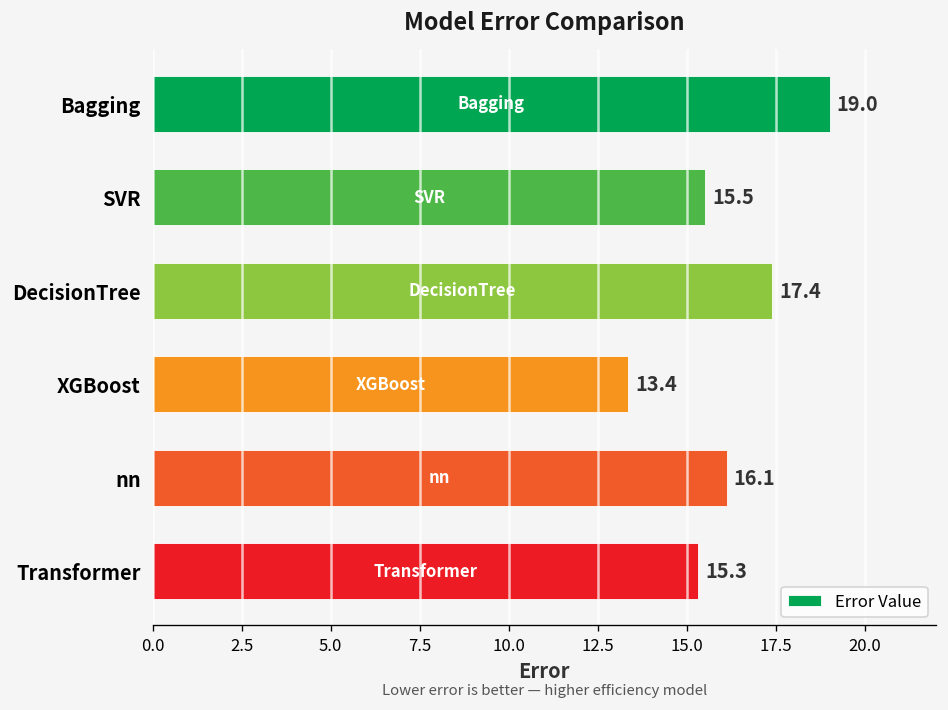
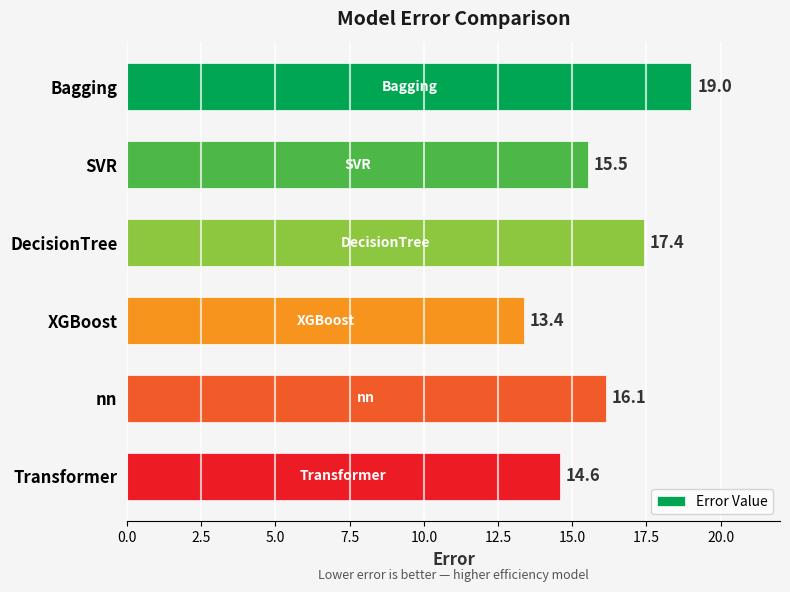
  {
    "Bagging": 19.0,
    "SVR": 15.5,
    "DecisionTree": 17.4,
    "XGBoost": 13.4,
    "nn": 16.1,
-   "Transformer": 15.3
+   "Transformer": 14.6
  }
